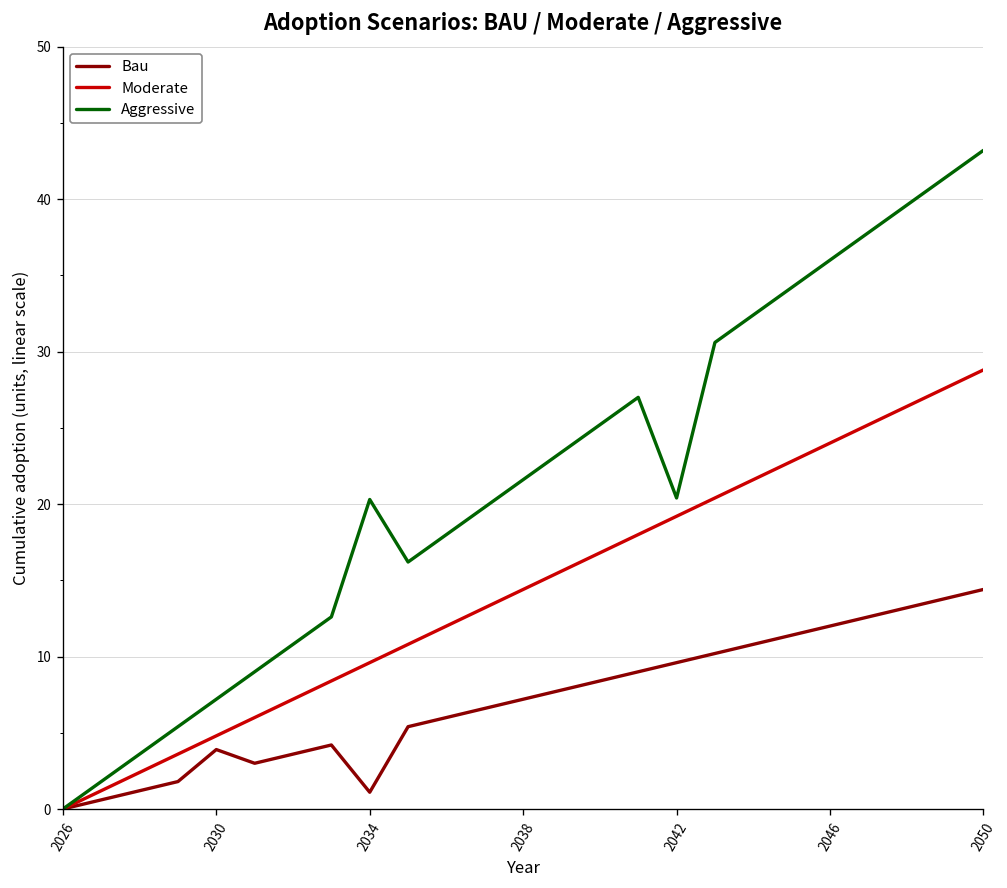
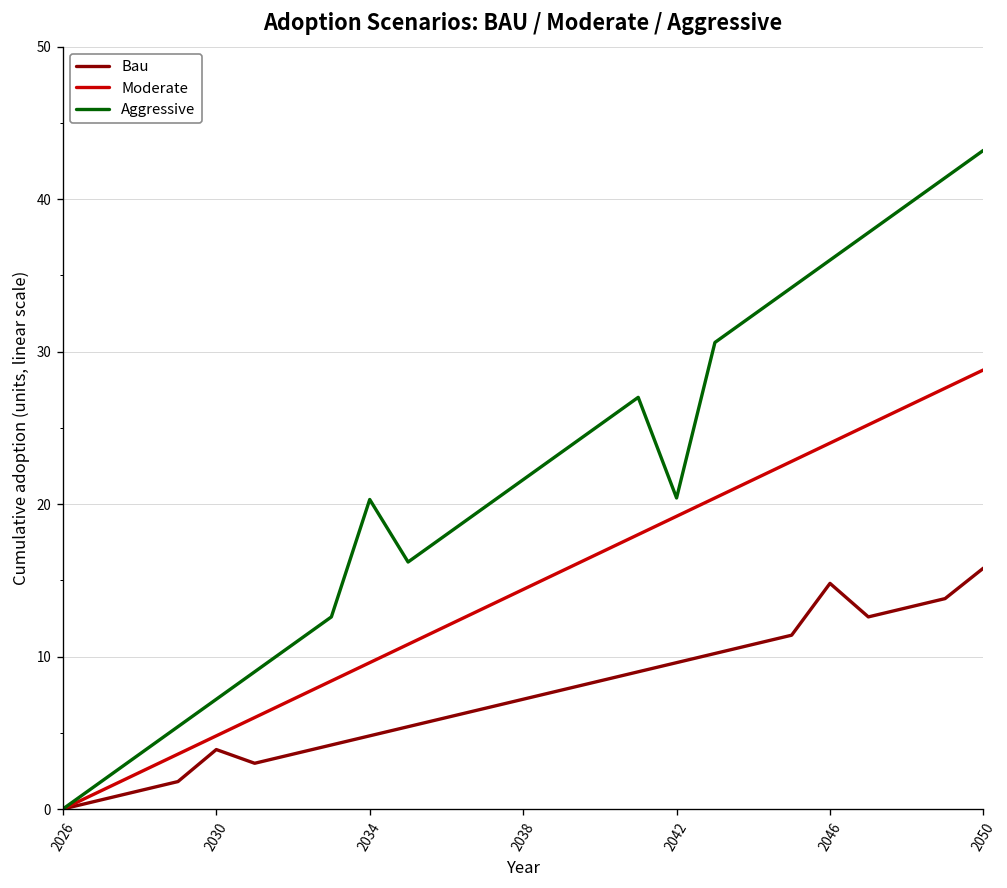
  {
    "Bau": {
      "2030": 3.9,
-     "2034": 1.1,
+     "2034": 4.8,
      "2038": 7.2,
      "2042": 9.6,
-     "2046": 12.0,
-     "2050": 14.4
+     "2046": 14.8,
+     "2050": 15.8
    },
    "Moderate": {
      "2030": 4.8,
      "2034": 9.6,
      "2038": 14.4,
      "2042": 19.2,
      "2046": 24.0,
      "2050": 28.8
    },
    "Aggressive": {
      "2030": 7.2,
      "2034": 20.3,
      "2038": 21.6,
      "2042": 20.4,
      "2046": 36.0,
      "2050": 43.2
    }
  }
